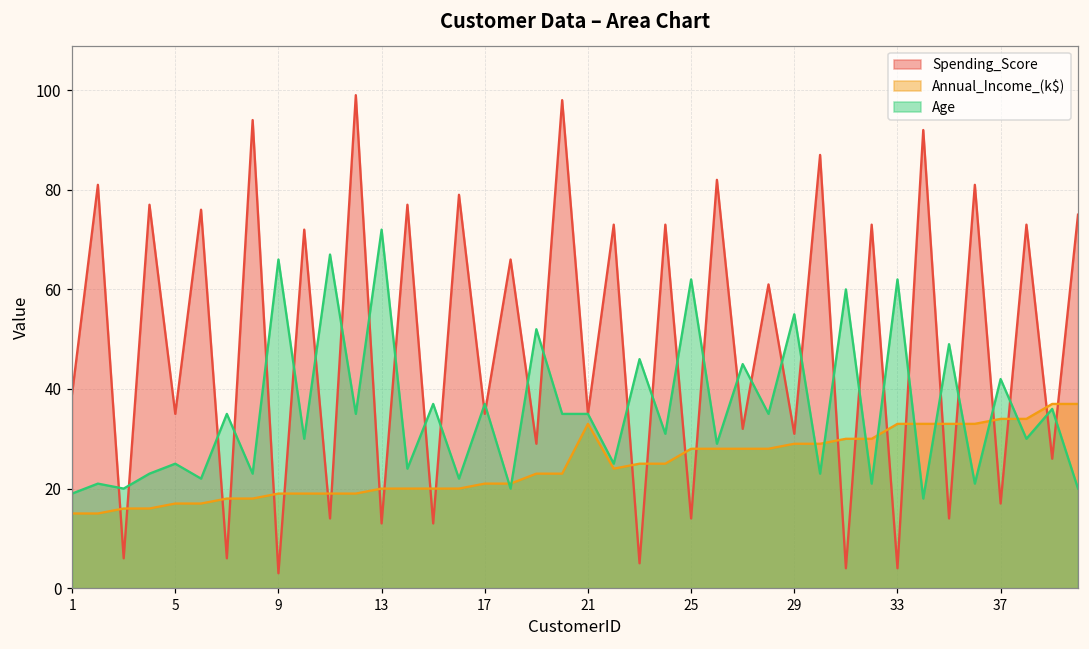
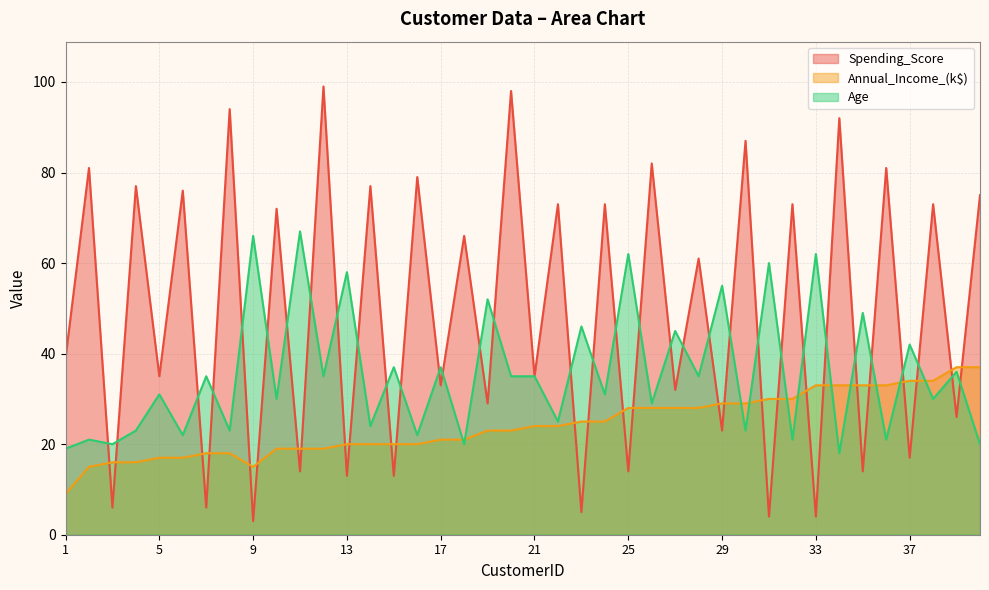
  {
    "Spending_Score": {
      "1": 39,
      "5": 35,
      "9": 3,
      "13": 13,
-     "17": 35,
+     "17": 33,
      "25": 14,
-     "29": 31,
+     "29": 23,
      "33": 4,
      "37": 17
    },
    "Annual_Income_(k$)": {
-     "1": 15,
+     "1": 9,
      "5": 17,
-     "9": 19,
+     "9": 15,
      "13": 20,
      "17": 21,
-     "21": 33,
+     "21": 24,
      "25": 28,
      "29": 29,
      "33": 33,
      "37": 34
    },
    "Age": {
      "1": 19,
-     "5": 25,
+     "5": 31,
      "9": 66,
-     "13": 72,
+     "13": 58,
      "17": 37,
      "25": 62,
      "29": 55,
      "33": 62,
      "37": 42
    }
  }
